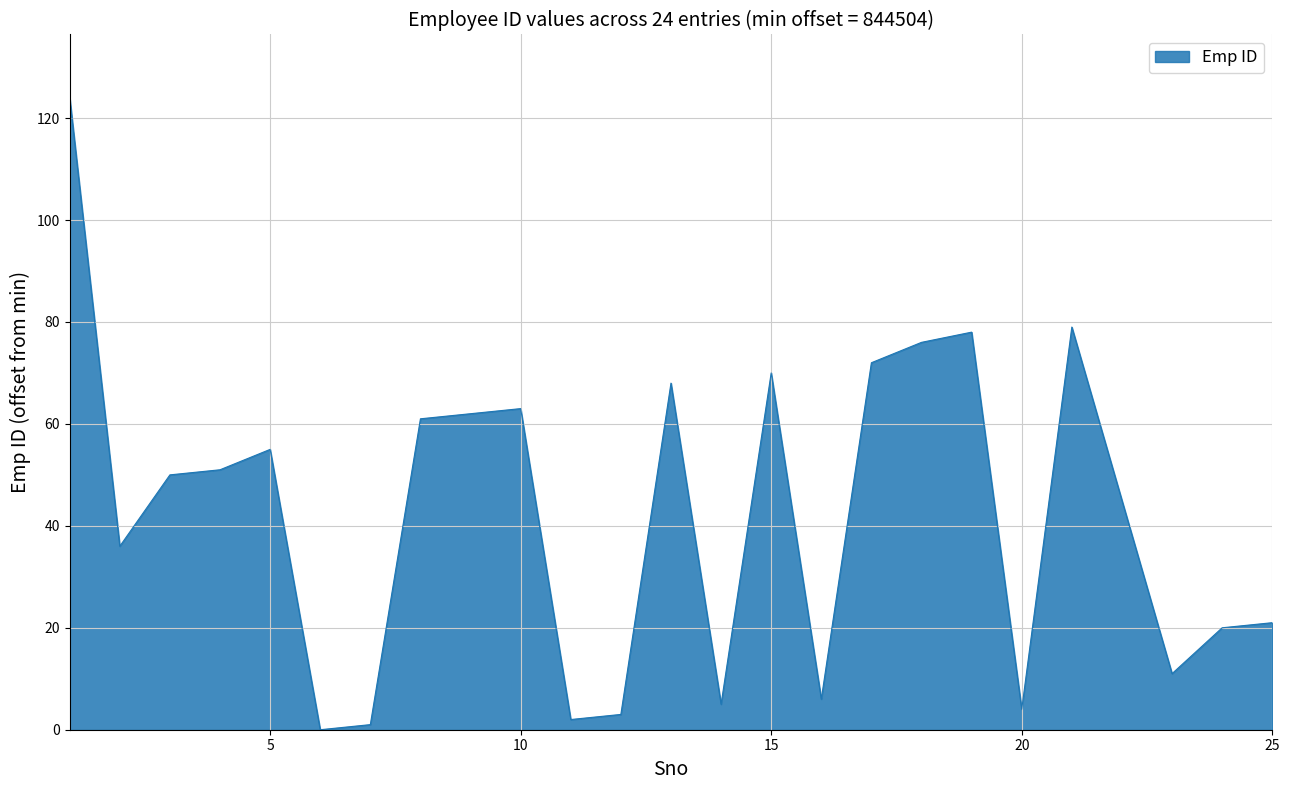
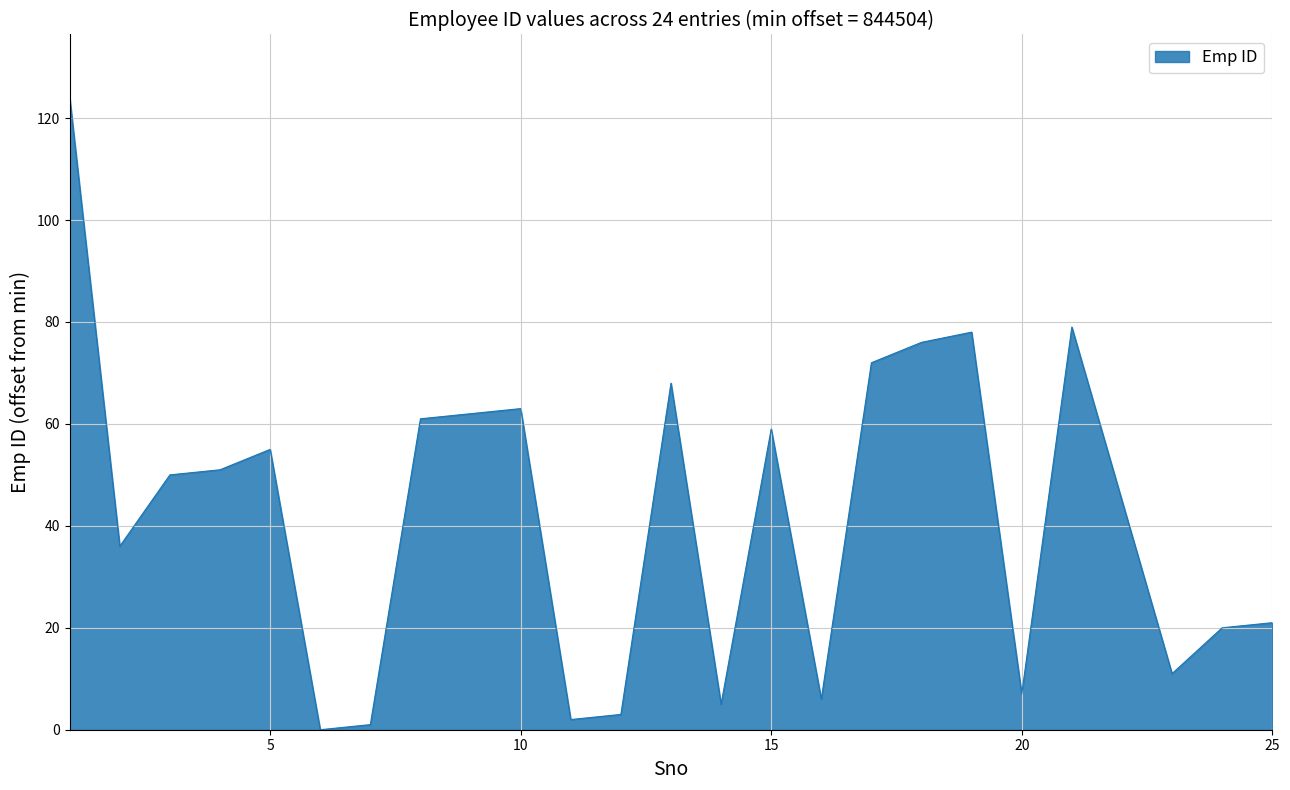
  {
    "5": 55,
    "10": 63,
-   "15": 70,
-   "20": 4,
+   "15": 59,
+   "20": 7,
    "25": 21
  }
